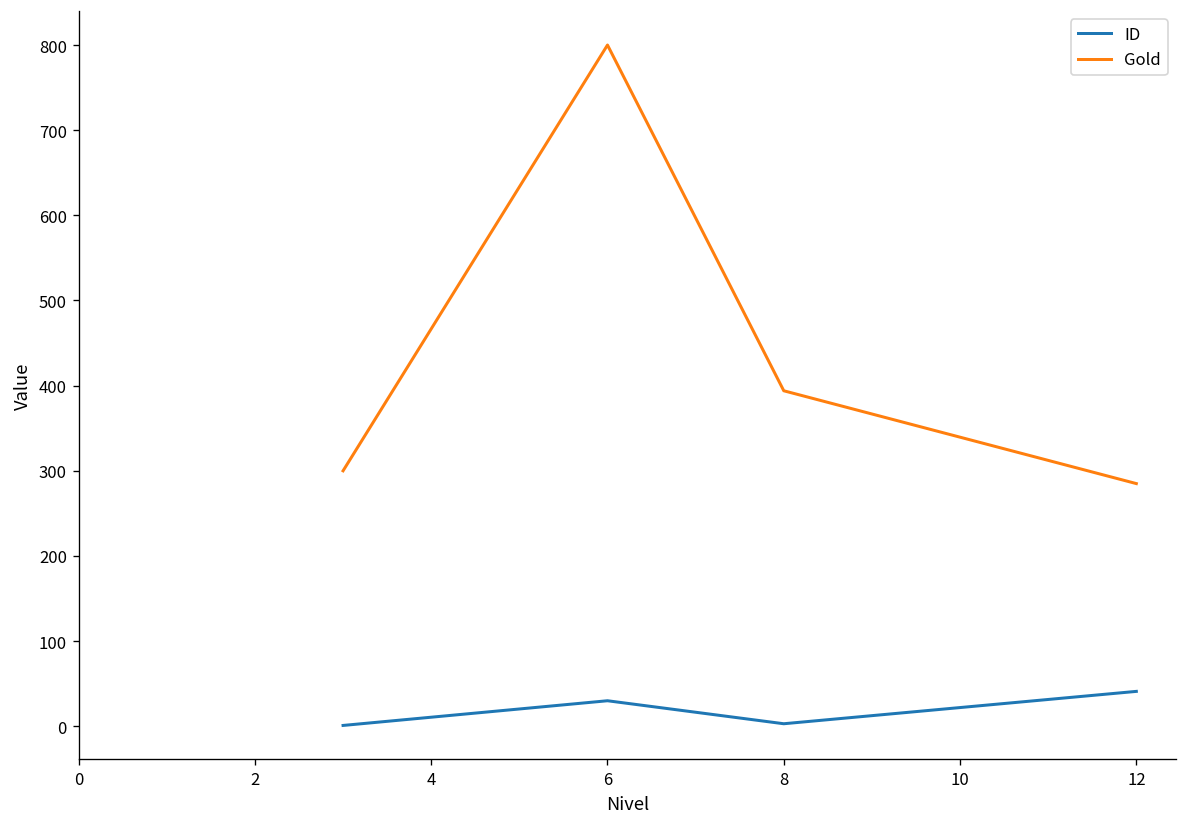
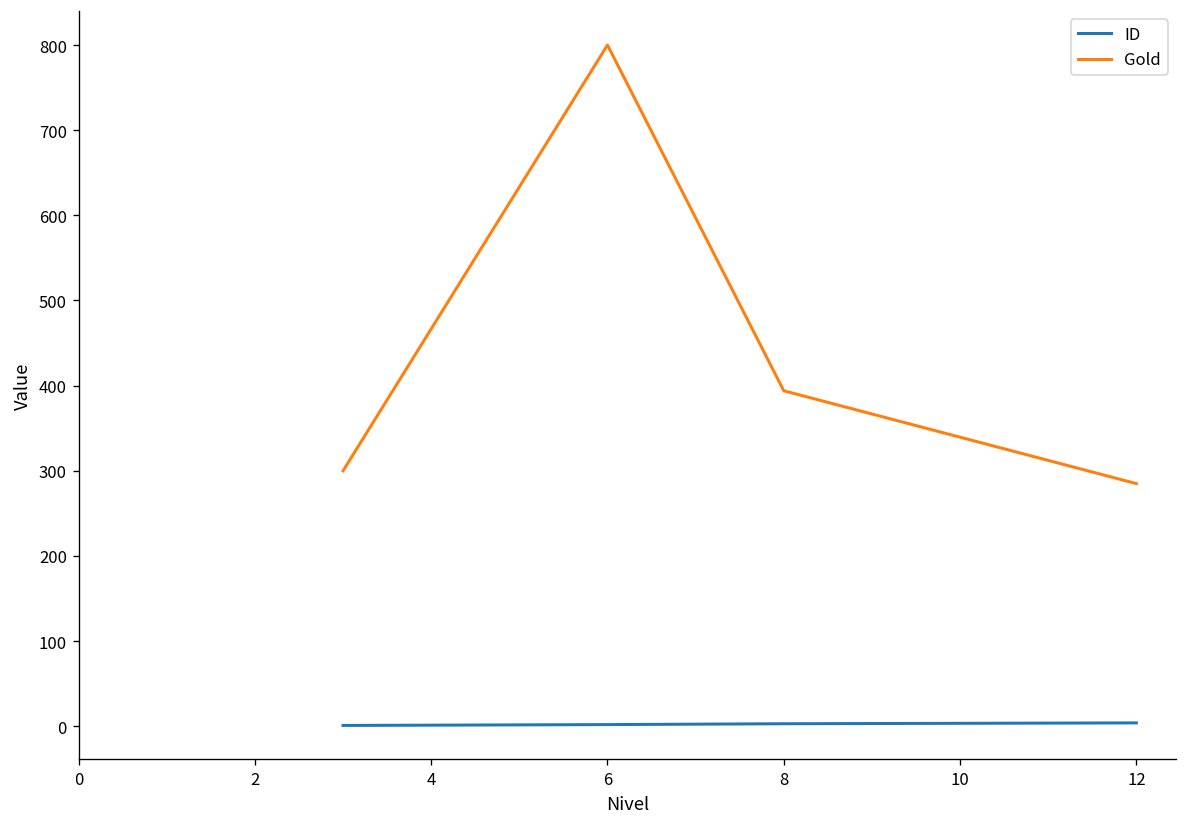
  {
    "ID": {
-     "6": 30,
+     "6": 0,
      "8": 0,
-     "12": 40
+     "12": 0
    },
    "Gold": {
      "6": 800,
      "8": 390,
      "12": 290
    }
  }
